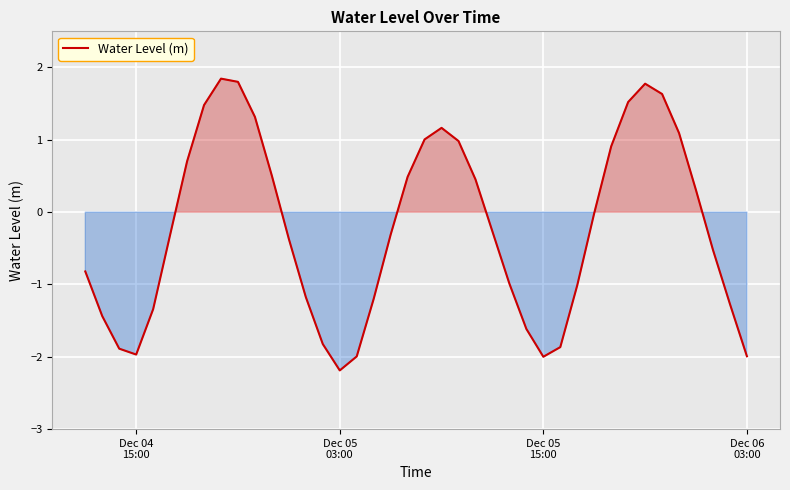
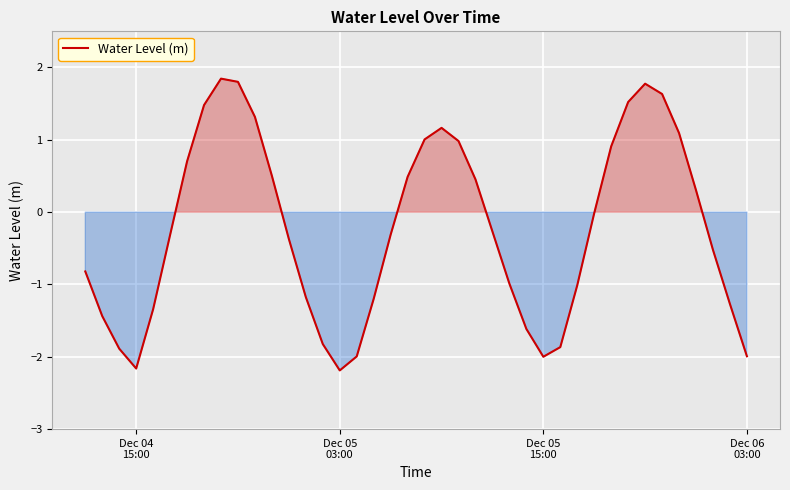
  {
-   "Dec 04 15:00": -2.0,
+   "Dec 04 15:00": -2.2,
    "Dec 05 03:00": -2.2,
    "Dec 05 15:00": -2.0,
    "Dec 06 03:00": -2.0
  }
